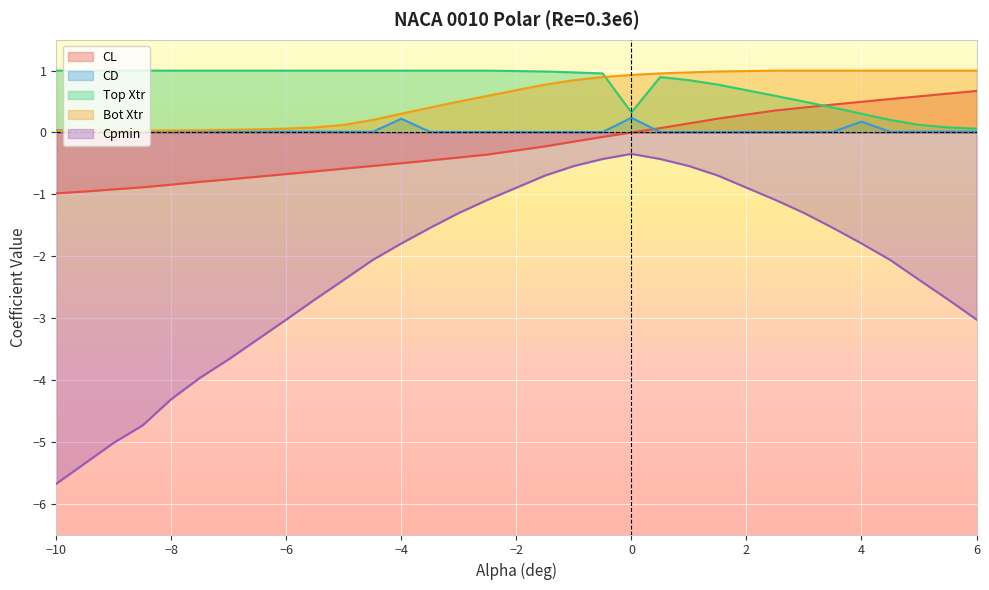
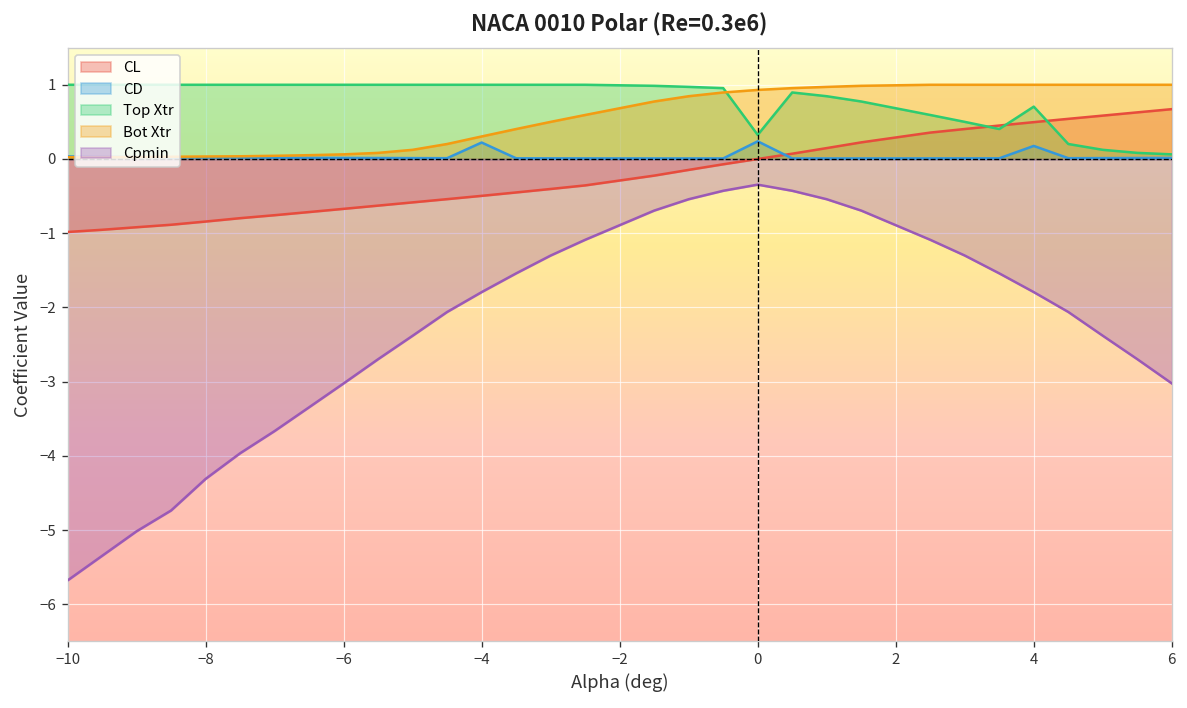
  {
    "CD": {
      "−4": 0.2,
      "0": 0.2,
      "4": 0.2
    },
    "Top Xtr": {
      "−10": 1.0,
      "−8": 1.0,
      "−6": 1.0,
      "−4": 1.0,
      "0": 0.3,
-     "4": 0.3,
+     "4": 0.7,
      "6": 0.1
    }
  }
